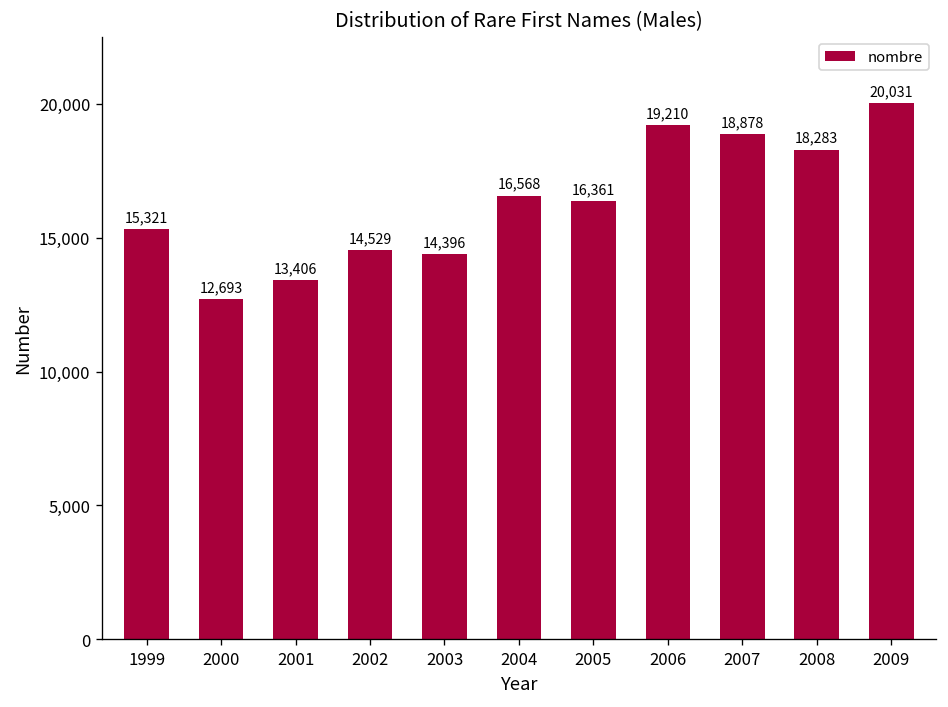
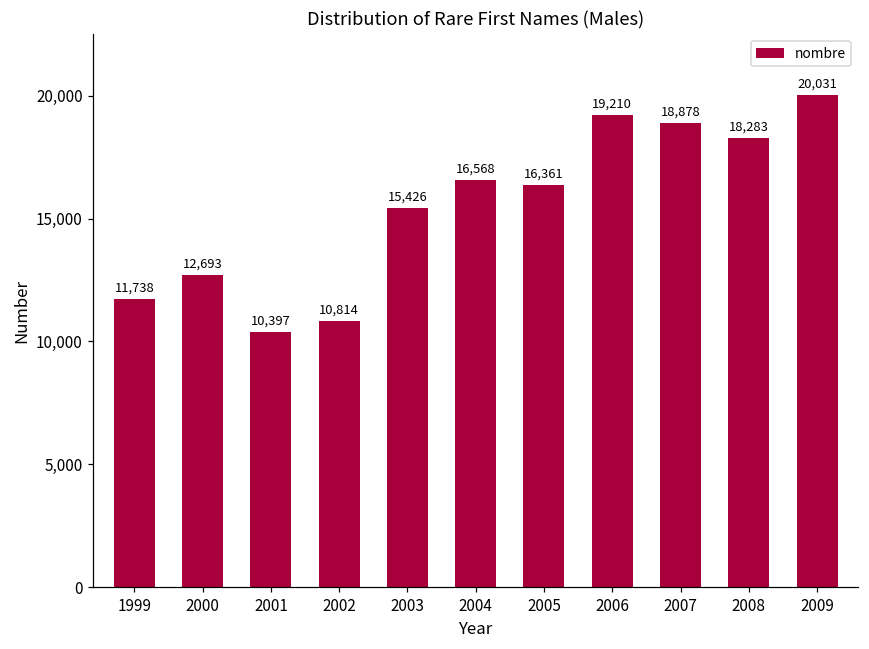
  {
-   "1999": "15,321",
+   "1999": "11,738",
    "2000": "12,693",
-   "2001": "13,406",
-   "2002": "14,529",
-   "2003": "14,396",
+   "2001": "10,397",
+   "2002": "10,814",
+   "2003": "15,426",
    "2004": "16,568",
    "2005": "16,361",
    "2006": "19,210",
    "2007": "18,878",
    "2008": "18,283",
    "2009": "20,031"
  }
